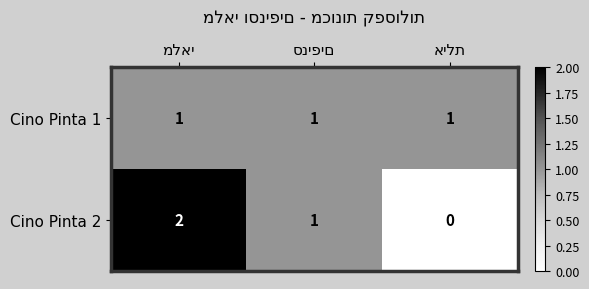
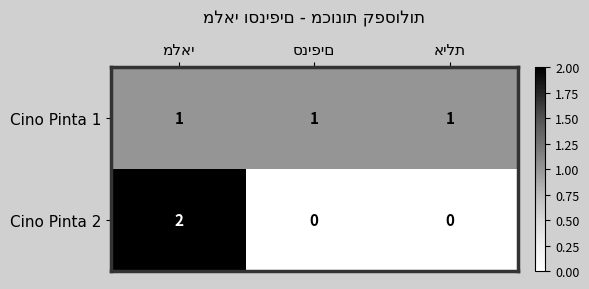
  {
    "Cino Pinta 1": {
      "מלאי": 1,
      "סניפים": 1,
      "אילת": 1
    },
    "Cino Pinta 2": {
      "מלאי": 2,
-     "סניפים": 1,
+     "סניפים": 0,
      "אילת": 0
    }
  }
